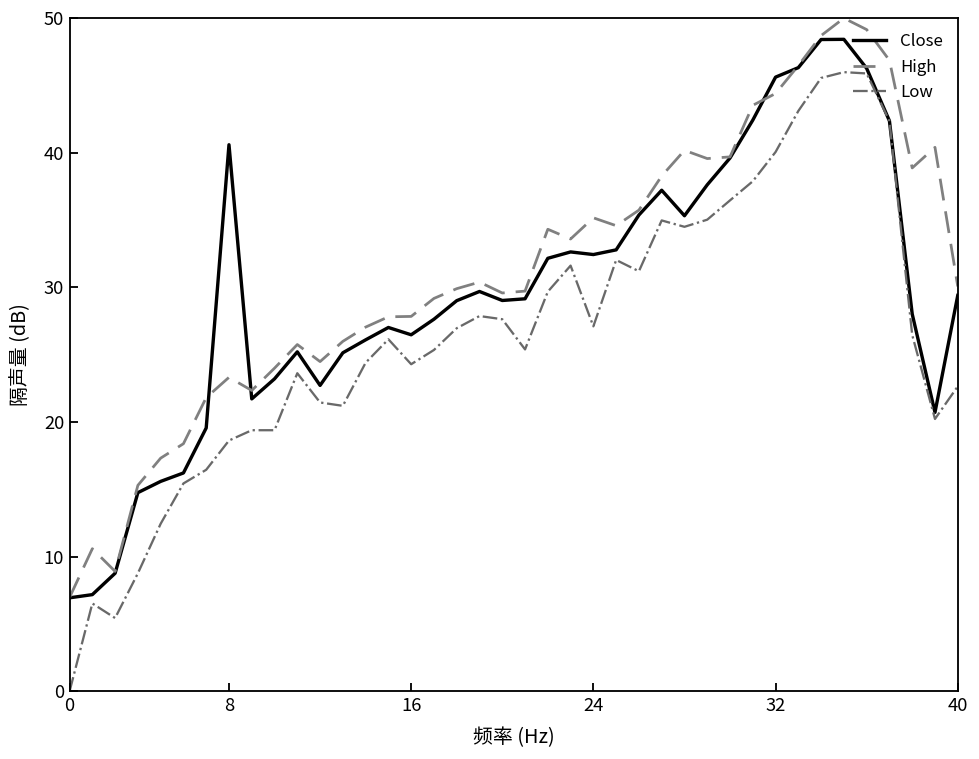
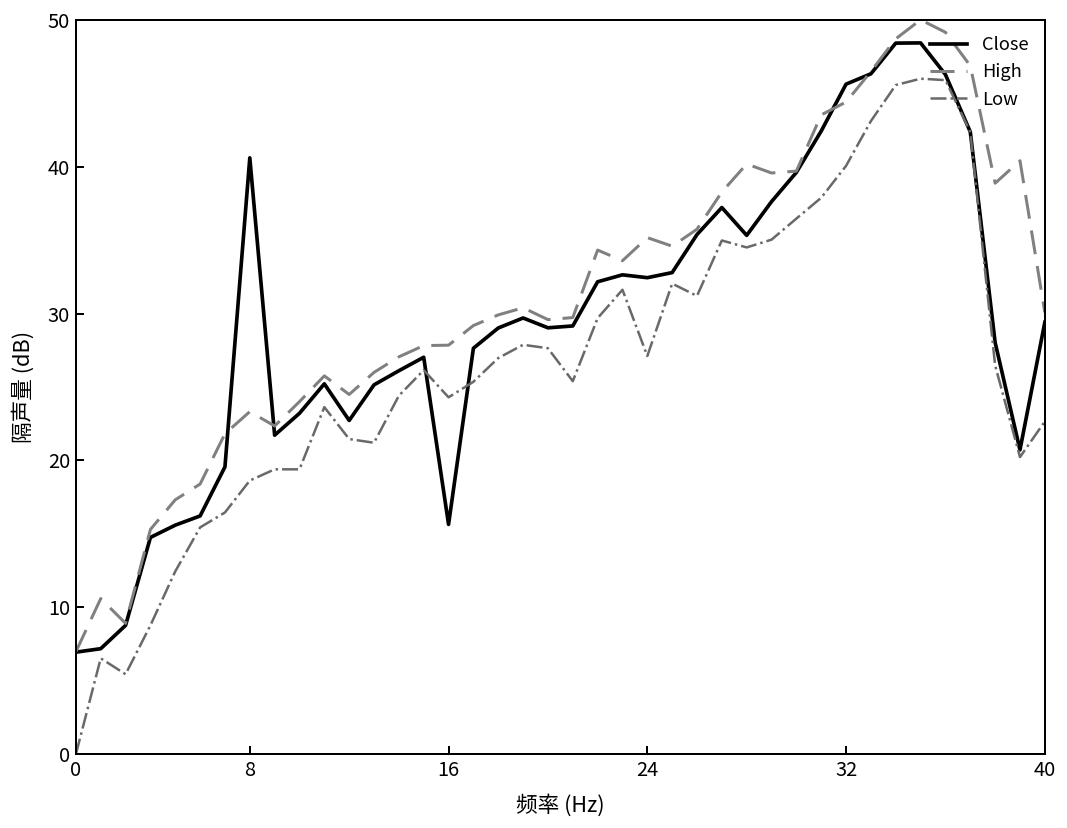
  {
    "Close": {
      "8": 40.6,
-     "16": 26.5,
+     "16": 15.6,
      "24": 32.4,
      "32": 45.6,
      "40": 29.4
    }
  }
